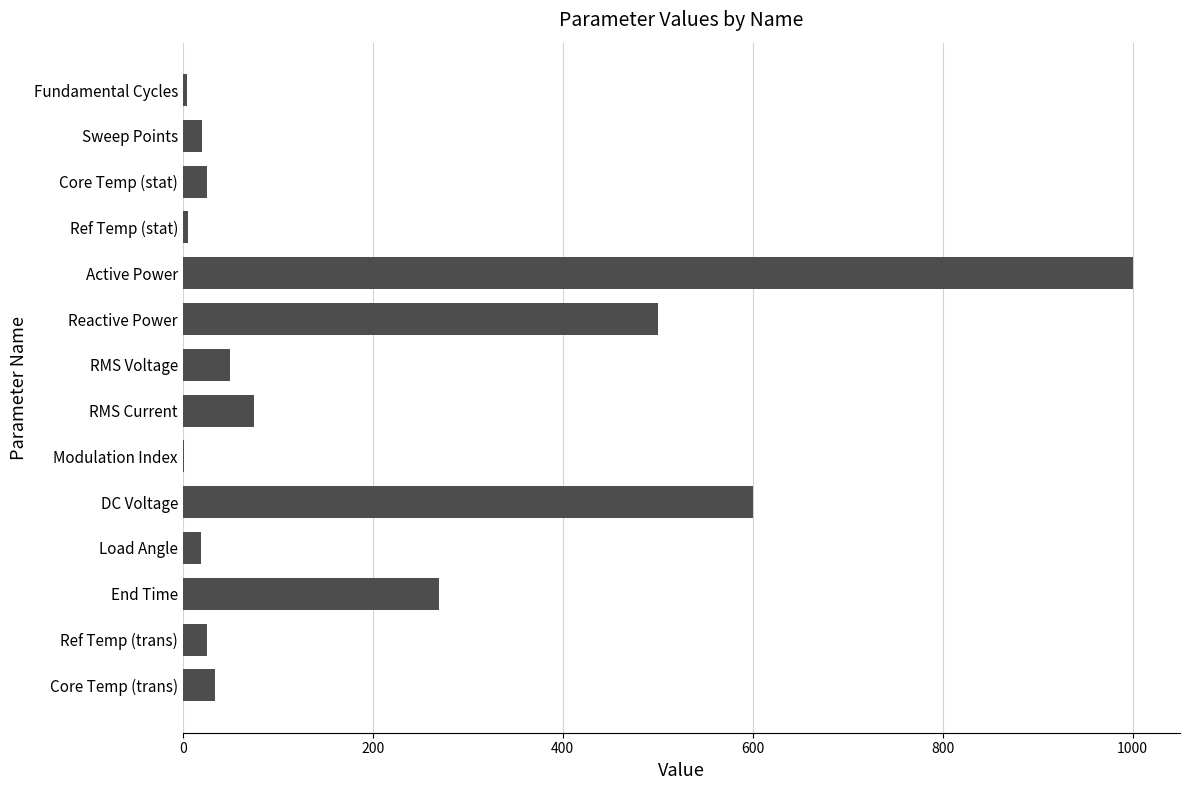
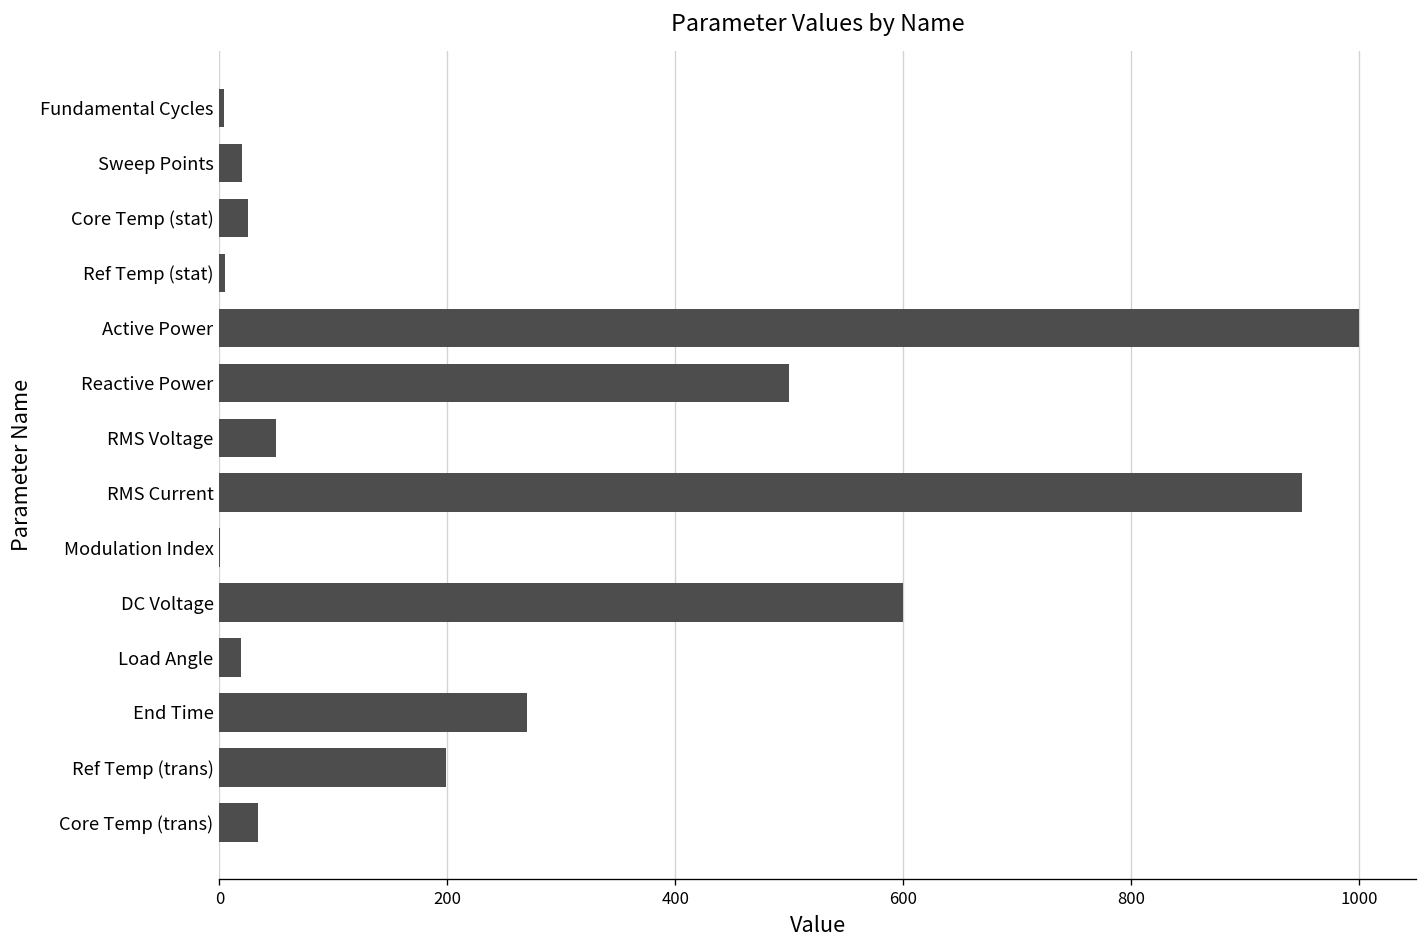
  {
    "Fundamental Cycles": 0,
    "Sweep Points": 20,
    "Core Temp (stat)": 30,
    "Ref Temp (stat)": 10,
    "Active Power": 1000,
    "Reactive Power": 500,
    "RMS Voltage": 50,
-   "RMS Current": 80,
+   "RMS Current": 950,
    "DC Voltage": 600,
    "Load Angle": 20,
    "End Time": 270,
-   "Ref Temp (trans)": 30,
+   "Ref Temp (trans)": 200,
    "Core Temp (trans)": 30
  }
